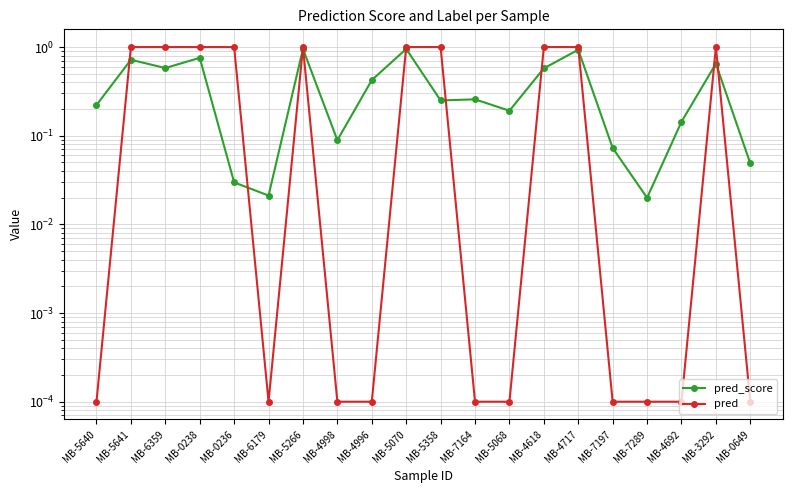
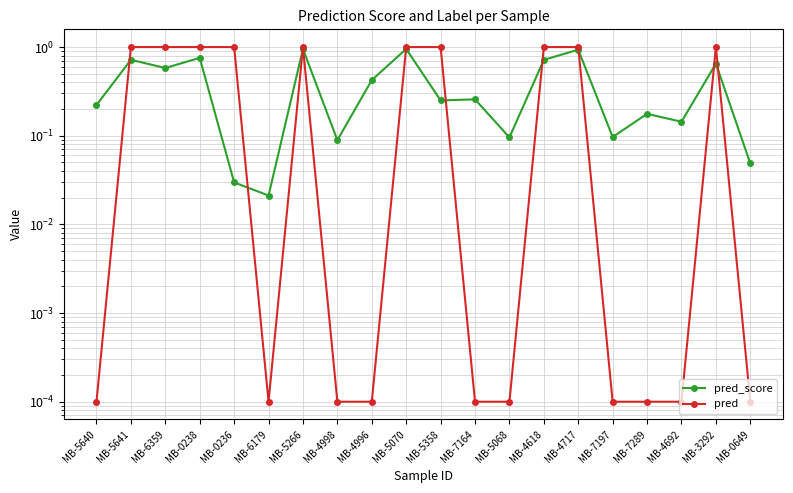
  {
    "pred_score": {
      "MB-5640": 0.22,
      "MB-5641": 0.7,
      "MB-6359": 0.6,
      "MB-0238": 0.8,
      "MB-0236": 0.030,
      "MB-6179": 0.021,
      "MB-4998": 0.09,
      "MB-4996": 0.4,
      "MB-5358": 0.25,
      "MB-7164": 0.26,
-     "MB-5068": 0.19,
-     "MB-4618": 0.6,
+     "MB-5068": 0.10,
+     "MB-4618": 0.7,
      "MB-4717": 0.9,
-     "MB-7197": 0.07,
-     "MB-7289": 0.020,
+     "MB-7197": 0.10,
+     "MB-7289": 0.18,
      "MB-4692": 0.14,
      "MB-3292": 0.7,
      "MB-0649": 0.05
    },
    "pred": {
      "MB-5640": 0.00010,
      "MB-5641": 1.0,
      "MB-6359": 1.0,
      "MB-0238": 1.0,
      "MB-0236": 1.0,
      "MB-6179": 0.00010,
      "MB-4998": 0.00010,
      "MB-4996": 0.00010,
      "MB-5358": 1.0,
      "MB-7164": 0.00010,
      "MB-5068": 0.00010,
      "MB-4618": 1.0,
      "MB-4717": 1.0,
      "MB-7197": 0.00010,
      "MB-7289": 0.00010,
      "MB-3292": 1.0
    }
  }
